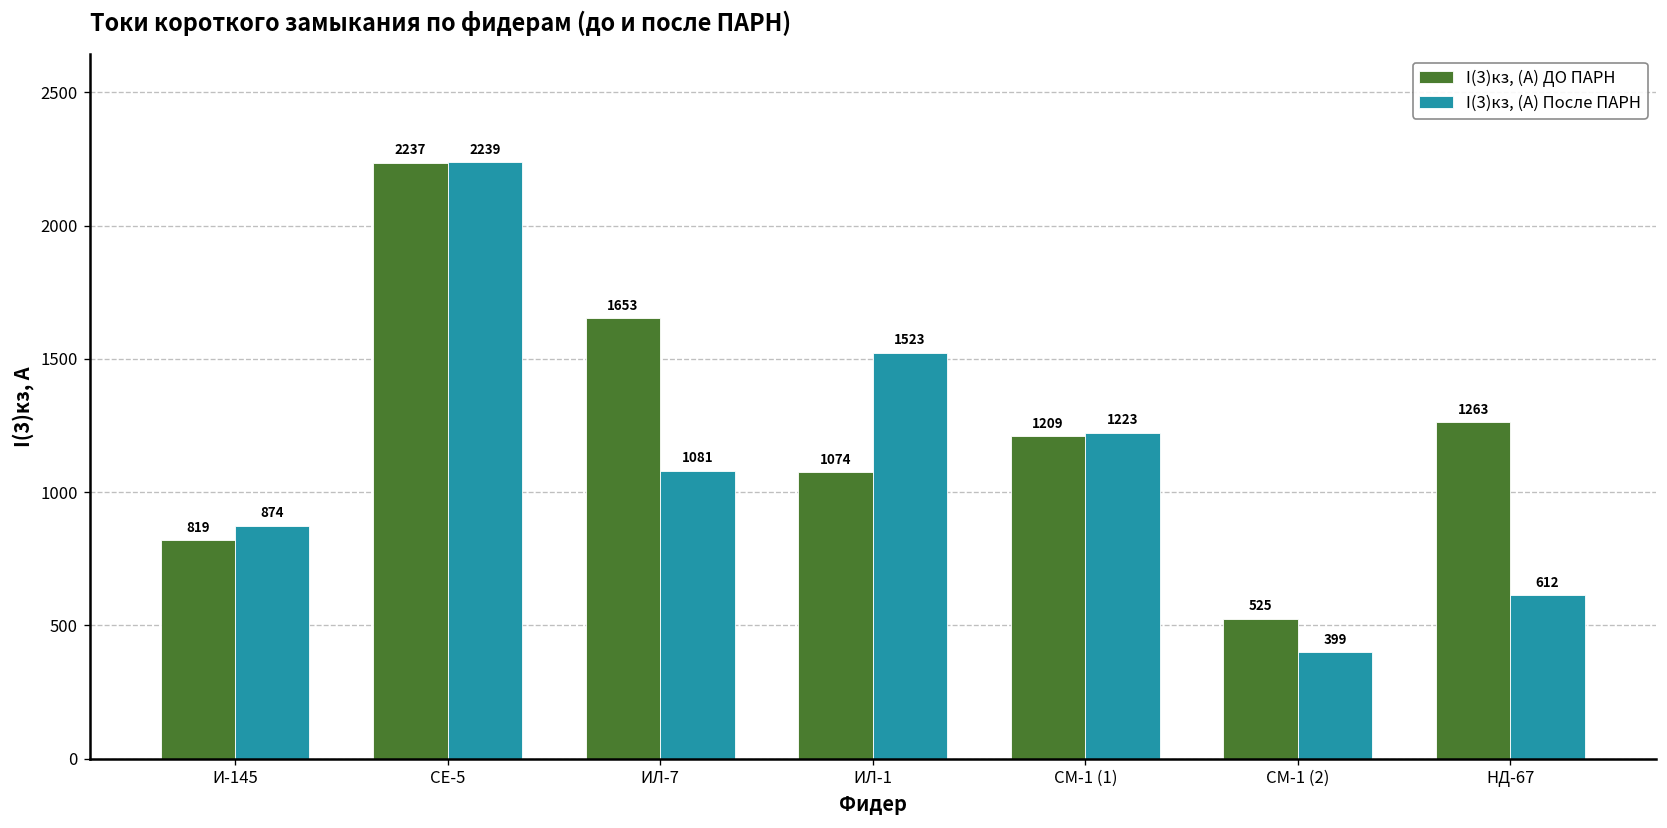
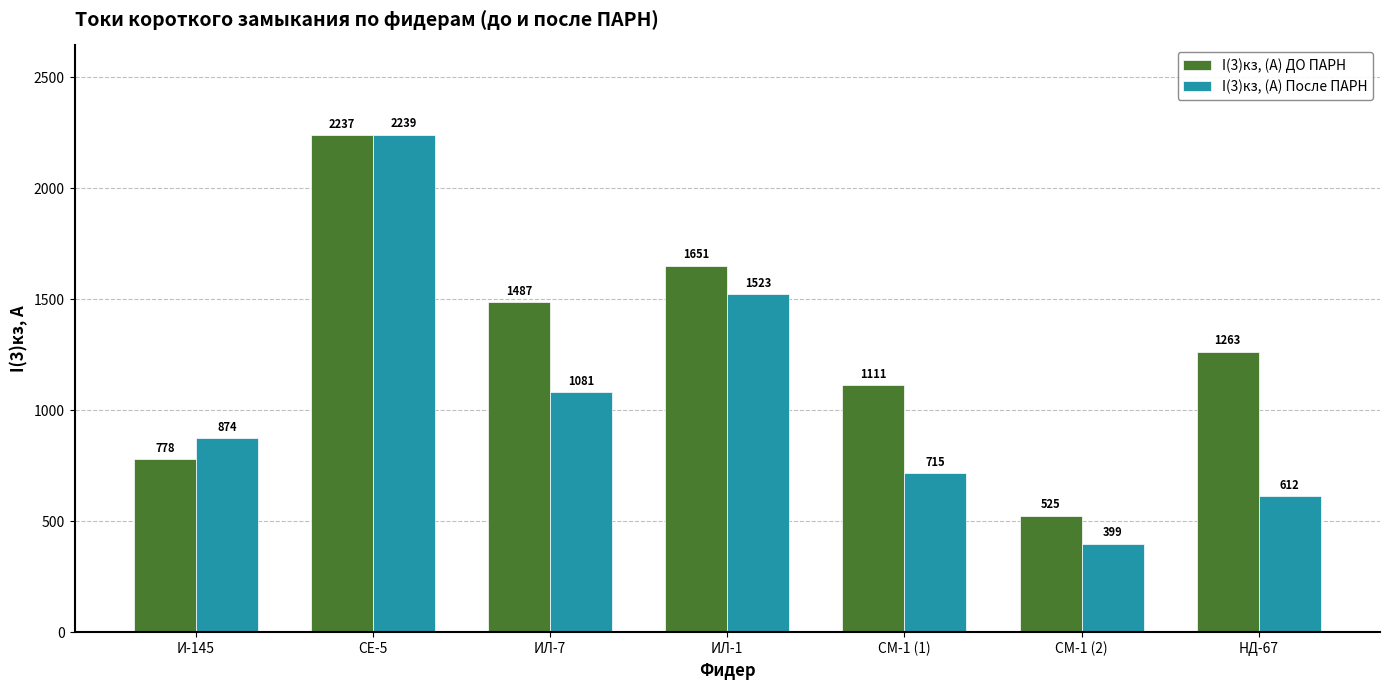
  {
    "I(3)кз, (А) ДО ПАРН": {
-     "И-145": 819,
+     "И-145": 778,
      "СЕ-5": 2237,
-     "ИЛ-7": 1653,
-     "ИЛ-1": 1074,
-     "СМ-1 (1)": 1209,
+     "ИЛ-7": 1487,
+     "ИЛ-1": 1651,
+     "СМ-1 (1)": 1111,
      "СМ-1 (2)": 525,
      "НД-67": 1263
    },
    "I(3)кз, (А) После ПАРН": {
      "И-145": 874,
      "СЕ-5": 2239,
      "ИЛ-7": 1081,
      "ИЛ-1": 1523,
-     "СМ-1 (1)": 1223,
+     "СМ-1 (1)": 715,
      "СМ-1 (2)": 399,
      "НД-67": 612
    }
  }
